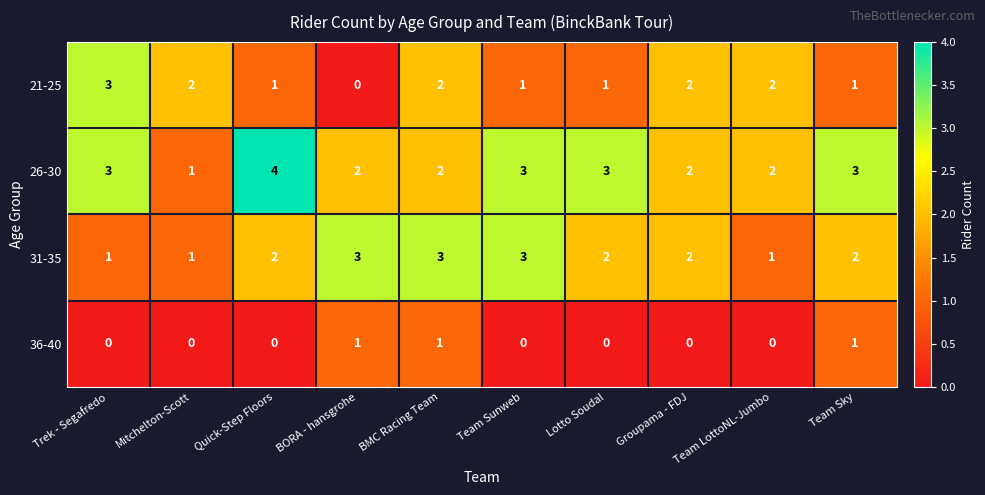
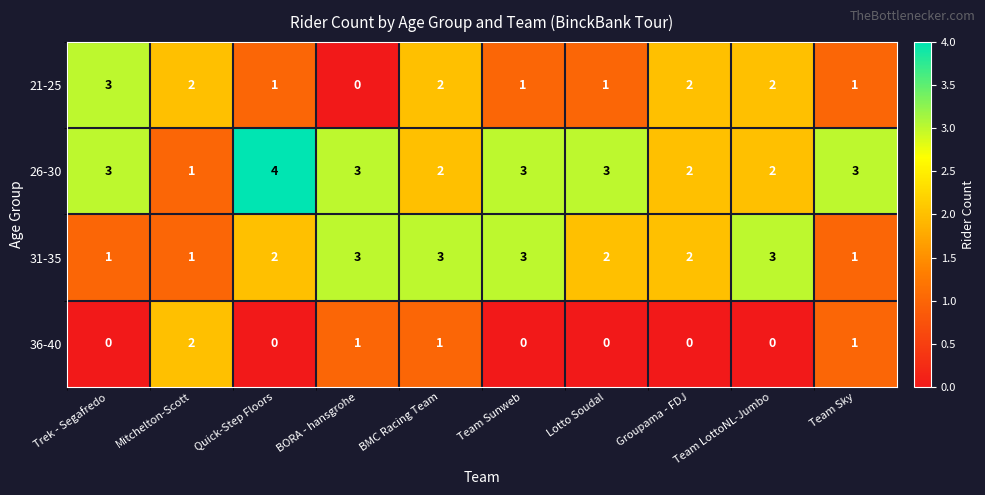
  {
    "21-25": {
      "Trek - Segafredo": 3,
      "Mitchelton-Scott": 2,
      "Quick-Step Floors": 1,
      "BORA - hansgrohe": 0,
      "BMC Racing Team": 2,
      "Team Sunweb": 1,
      "Lotto Soudal": 1,
      "Groupama - FDJ": 2,
      "Team LottoNL-Jumbo": 2,
      "Team Sky": 1
    },
    "26-30": {
      "Trek - Segafredo": 3,
      "Mitchelton-Scott": 1,
      "Quick-Step Floors": 4,
-     "BORA - hansgrohe": 2,
+     "BORA - hansgrohe": 3,
      "BMC Racing Team": 2,
      "Team Sunweb": 3,
      "Lotto Soudal": 3,
      "Groupama - FDJ": 2,
      "Team LottoNL-Jumbo": 2,
      "Team Sky": 3
    },
    "31-35": {
      "Trek - Segafredo": 1,
      "Mitchelton-Scott": 1,
      "Quick-Step Floors": 2,
      "BORA - hansgrohe": 3,
      "BMC Racing Team": 3,
      "Team Sunweb": 3,
      "Lotto Soudal": 2,
      "Groupama - FDJ": 2,
-     "Team LottoNL-Jumbo": 1,
-     "Team Sky": 2
+     "Team LottoNL-Jumbo": 3,
+     "Team Sky": 1
    },
    "36-40": {
      "Trek - Segafredo": 0,
-     "Mitchelton-Scott": 0,
+     "Mitchelton-Scott": 2,
      "Quick-Step Floors": 0,
      "BORA - hansgrohe": 1,
      "BMC Racing Team": 1,
      "Team Sunweb": 0,
      "Lotto Soudal": 0,
      "Groupama - FDJ": 0,
      "Team LottoNL-Jumbo": 0,
      "Team Sky": 1
    }
  }
